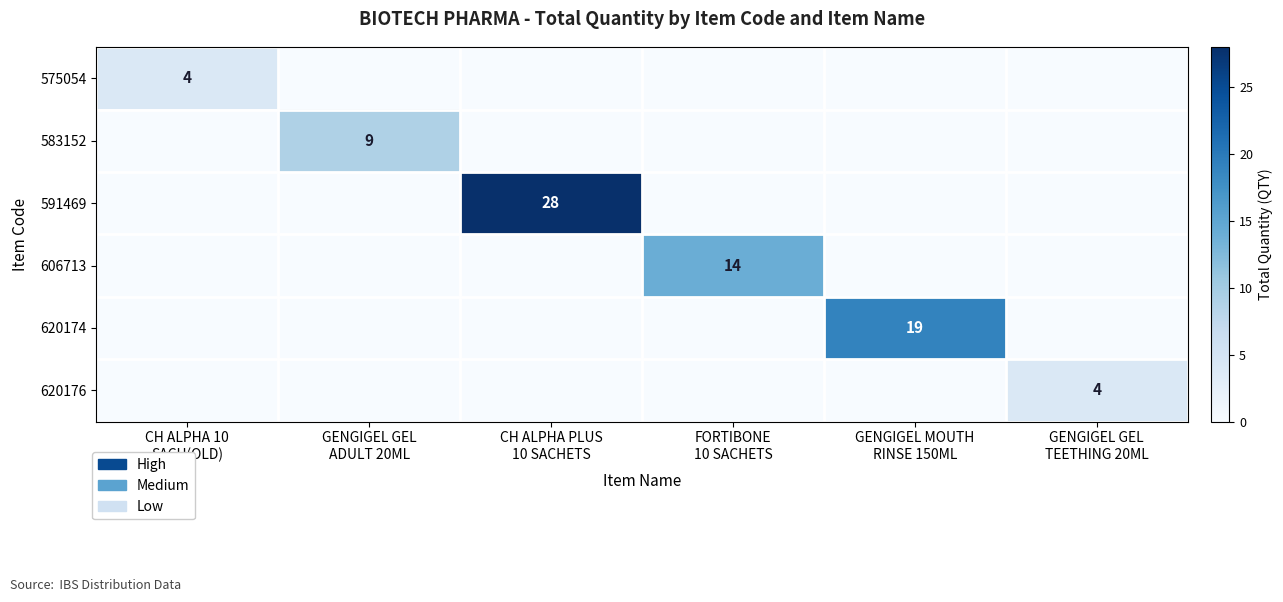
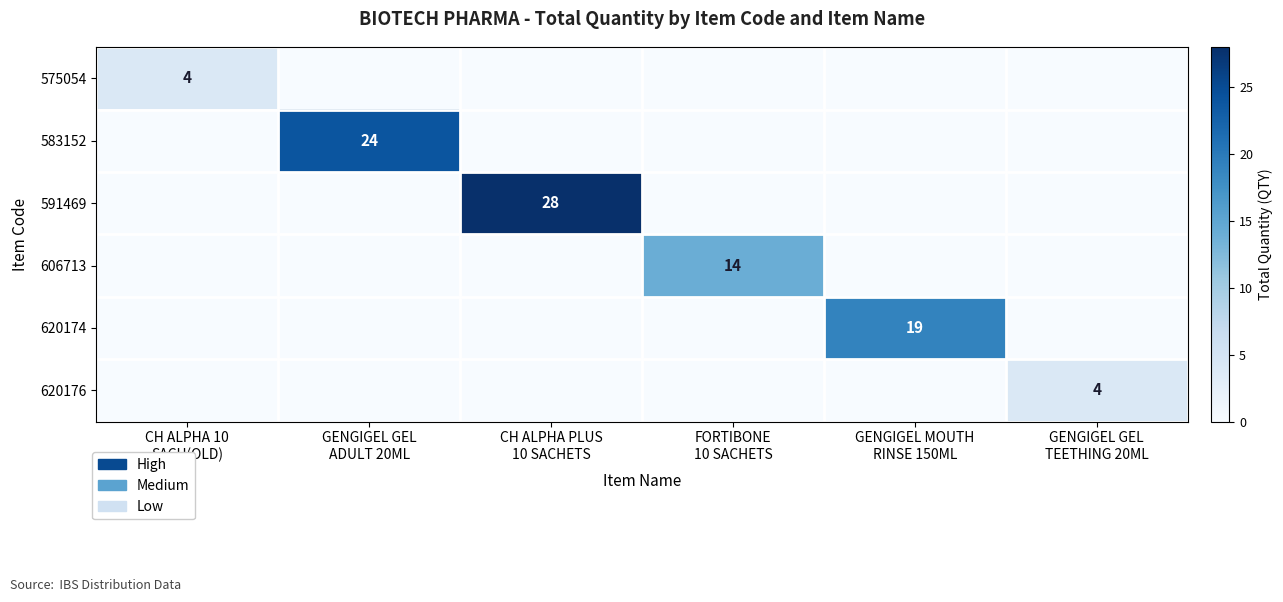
  {
    "575054": {
      "CH ALPHA 10 SACH(OLD)": 4
    },
    "583152": {
-     "GENGIGEL GEL ADULT 20ML": 9
+     "GENGIGEL GEL ADULT 20ML": 24
    },
    "591469": {
      "CH ALPHA PLUS 10 SACHETS": 28
    },
    "606713": {
      "FORTIBONE 10 SACHETS": 14
    },
    "620174": {
      "GENGIGEL MOUTH RINSE 150ML": 19
    },
    "620176": {
      "GENGIGEL GEL TEETHING 20ML": 4
    }
  }
